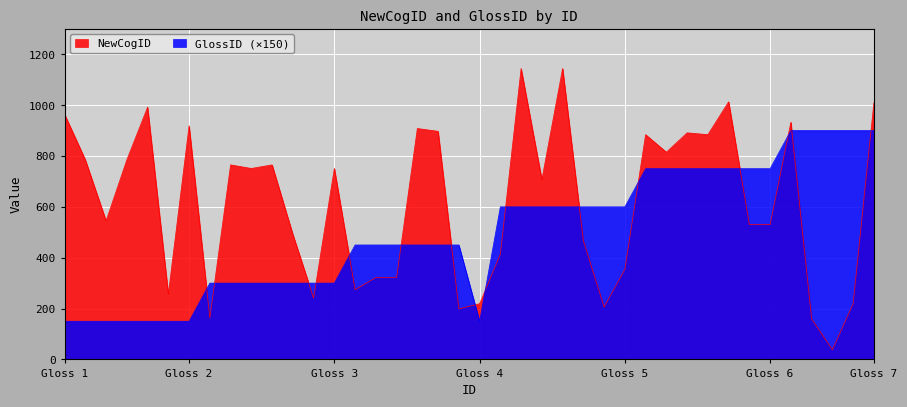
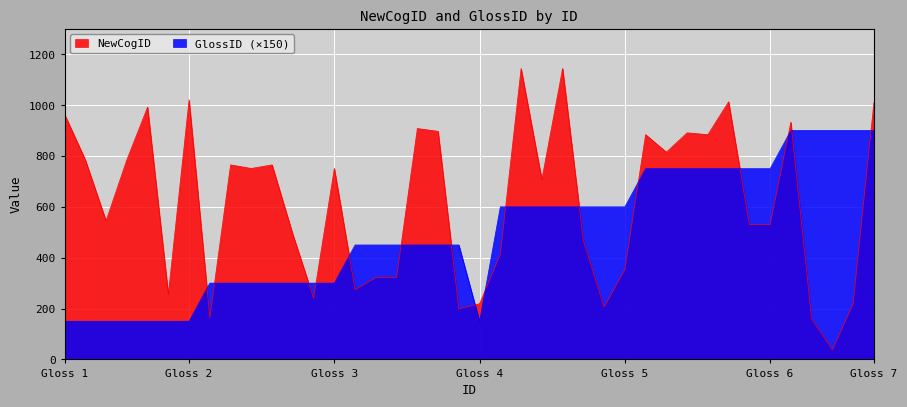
  {
    "NewCogID": {
      "Gloss 1": 960,
-     "Gloss 2": 920,
+     "Gloss 2": 1020,
      "Gloss 3": 750,
      "Gloss 4": 220,
      "Gloss 5": 350,
      "Gloss 6": 530,
      "Gloss 7": 1010
    },
    "GlossID (×150)": {
      "Gloss 1": 150,
      "Gloss 2": 150,
      "Gloss 3": 300,
      "Gloss 4": 150,
      "Gloss 5": 600,
      "Gloss 6": 750,
      "Gloss 7": 900
    }
  }
